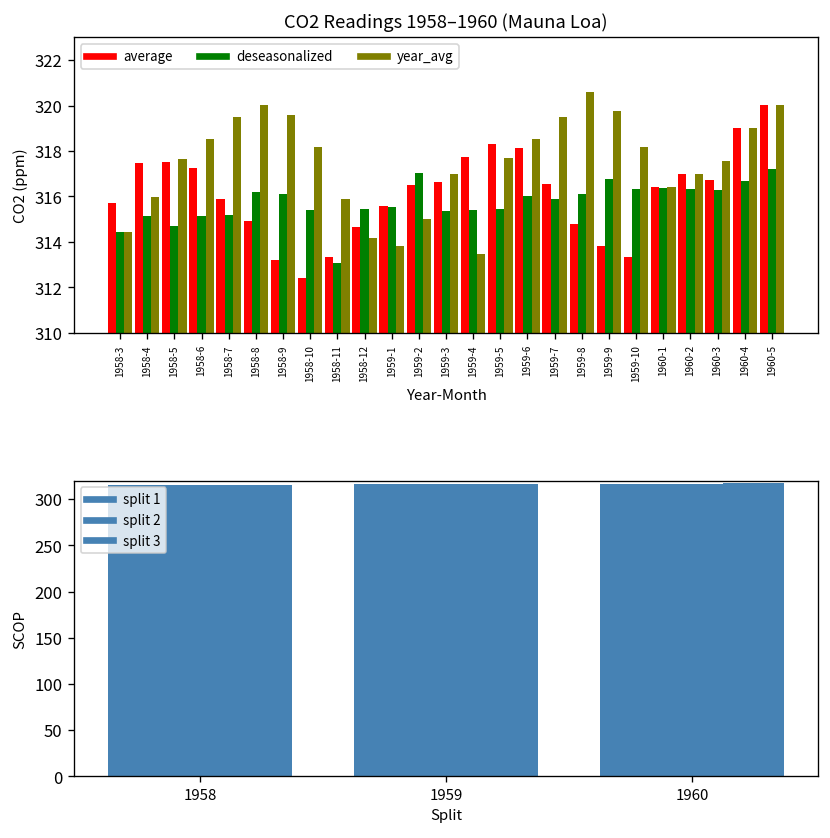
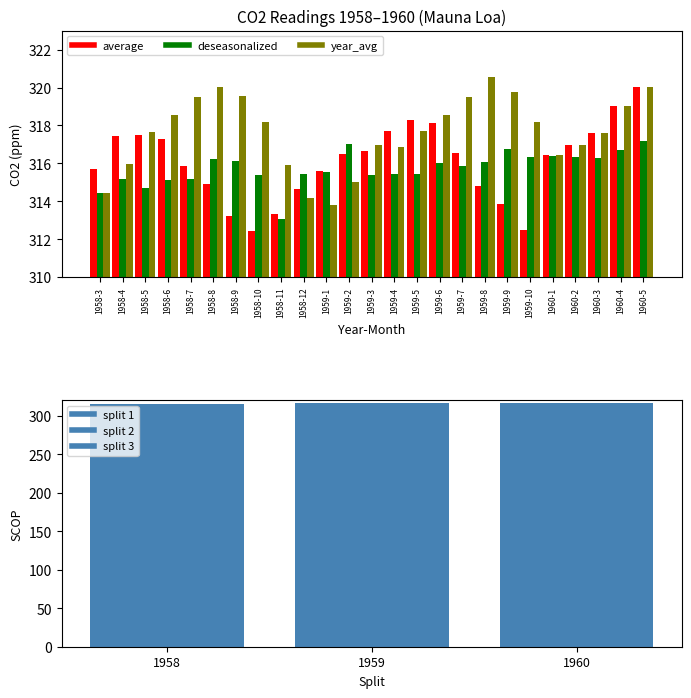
  {
    "CO2 Readings 1958–1960 (Mauna Loa)": {
      "average": {
        "1958-3": 315.7,
        "1958-4": 317.5,
        "1958-5": 317.5,
        "1958-6": 317.3,
        "1958-7": 315.9,
        "1958-8": 314.9,
        "1958-9": 313.2,
        "1958-10": 312.4,
        "1958-11": 313.3,
        "1958-12": 314.7,
        "1959-1": 315.6,
        "1959-2": 316.5,
        "1959-3": 316.7,
        "1959-4": 317.7,
        "1959-5": 318.3,
        "1959-6": 318.2,
        "1959-7": 316.5,
        "1959-8": 314.8,
        "1959-9": 313.8,
-       "1959-10": 313.3,
+       "1959-10": 312.5,
        "1960-1": 316.4,
        "1960-2": 317.0,
-       "1960-3": 316.7,
+       "1960-3": 317.6,
        "1960-4": 319.0,
        "1960-5": 320.0
      },
      "deseasonalized": {
        "1958-3": 314.4,
        "1958-4": 315.2,
        "1958-5": 314.7,
        "1958-6": 315.2,
        "1958-7": 315.2,
        "1958-8": 316.2,
        "1958-9": 316.1,
        "1958-10": 315.4,
        "1958-11": 313.1,
        "1958-12": 315.4,
        "1959-1": 315.5,
        "1959-2": 317.0,
        "1959-3": 315.4,
        "1959-4": 315.4,
        "1959-5": 315.5,
        "1959-6": 316.0,
        "1959-7": 315.9,
        "1959-8": 316.1,
        "1959-9": 316.8,
        "1959-10": 316.3,
        "1960-1": 316.4,
        "1960-2": 316.3,
        "1960-3": 316.3,
        "1960-4": 316.7,
        "1960-5": 317.2
      },
      "year_avg": {
        "1958-3": 314.4,
        "1958-4": 316.0,
        "1958-5": 317.6,
        "1958-6": 318.5,
        "1958-7": 319.5,
        "1958-8": 320.0,
        "1958-9": 319.6,
        "1958-10": 318.2,
        "1958-11": 315.9,
        "1958-12": 314.2,
        "1959-1": 313.8,
        "1959-2": 315.0,
        "1959-3": 317.0,
-       "1959-4": 313.5,
+       "1959-4": 316.9,
        "1959-5": 317.7,
        "1959-6": 318.5,
        "1959-7": 319.5,
        "1959-8": 320.6,
        "1959-9": 319.8,
        "1959-10": 318.2,
        "1960-1": 316.4,
        "1960-2": 317.0,
        "1960-3": 317.6,
        "1960-4": 319.0,
        "1960-5": 320.0
      }
    }
  }
